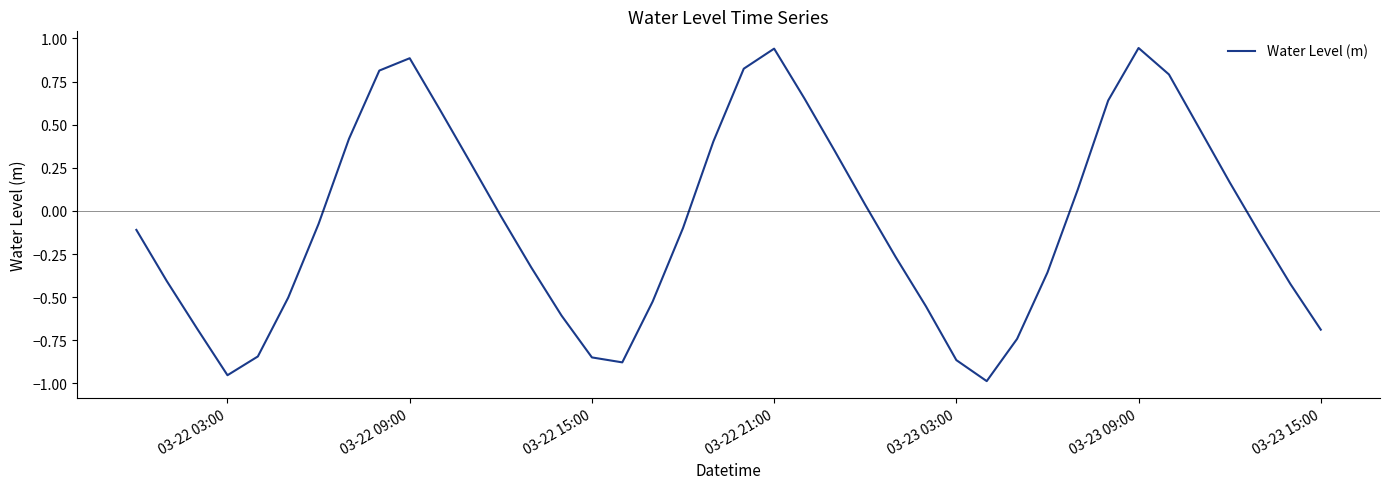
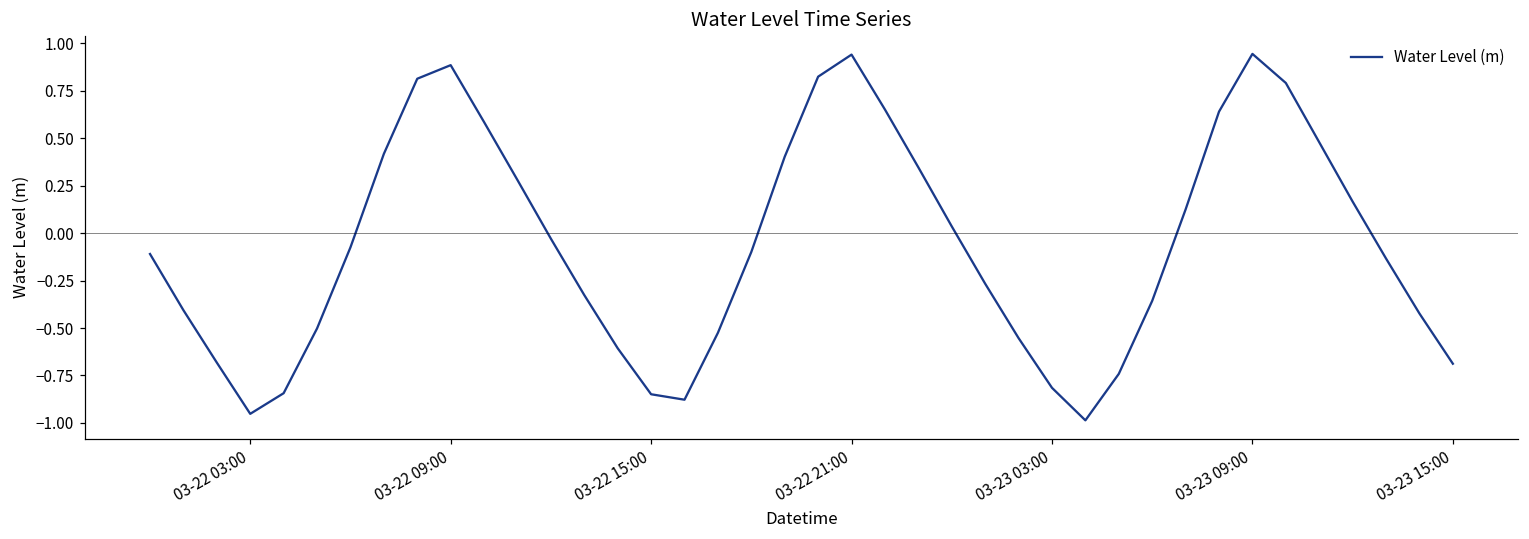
  {
    "03-22 03:00": -0.95,
    "03-22 09:00": 0.89,
    "03-22 15:00": -0.85,
    "03-22 21:00": 0.94,
-   "03-23 03:00": -0.86,
+   "03-23 03:00": -0.82,
    "03-23 09:00": 0.94,
    "03-23 15:00": -0.69
  }
